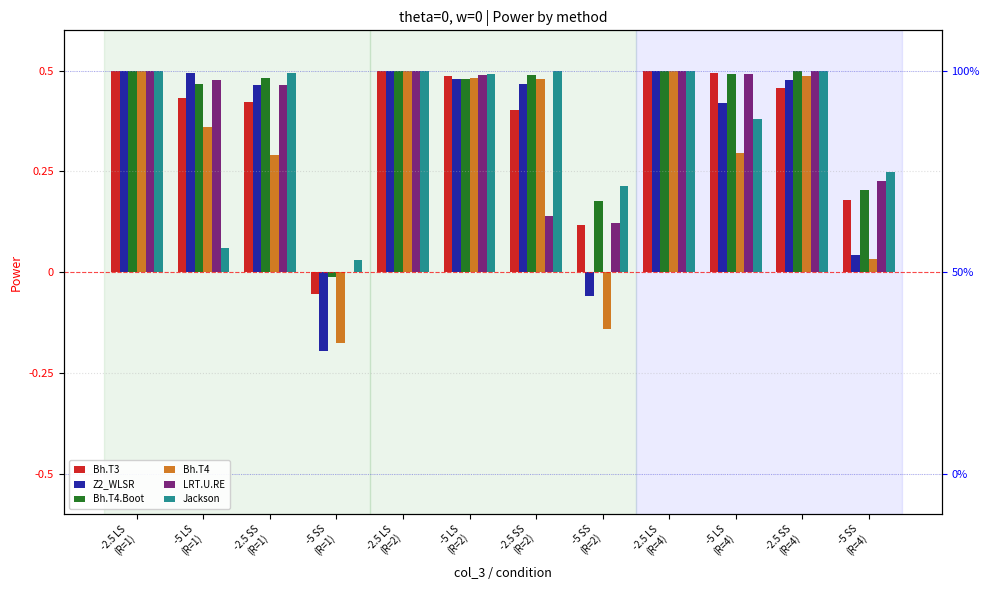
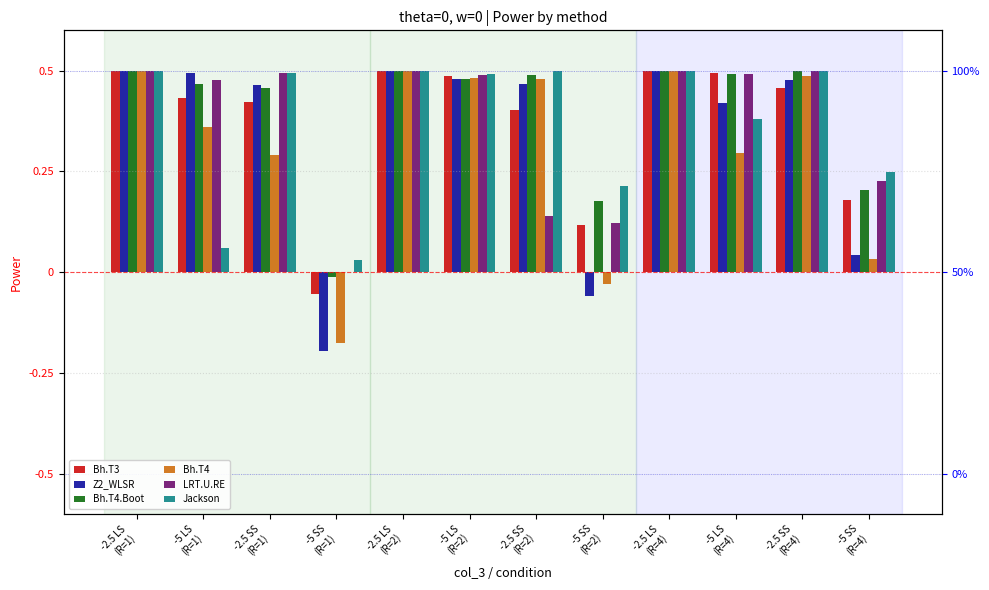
  {
    "Bh.T3": {
      "-2.5 LS (R=1)": 0.50,
      "-5 LS (R=1)": 0.43,
      "-2.5 SS (R=1)": 0.42,
      "-5 SS (R=1)": -0.05,
      "-2.5 LS (R=2)": 0.50,
      "-5 LS (R=2)": 0.49,
      "-2.5 SS (R=2)": 0.40,
      "-5 SS (R=2)": 0.12,
      "-2.5 LS (R=4)": 0.50,
      "-5 LS (R=4)": 0.49,
      "-2.5 SS (R=4)": 0.46,
      "-5 SS (R=4)": 0.18
    },
    "Z2_WLSR": {
      "-2.5 LS (R=1)": 0.50,
      "-5 LS (R=1)": 0.50,
      "-2.5 SS (R=1)": 0.46,
      "-5 SS (R=1)": -0.20,
      "-2.5 LS (R=2)": 0.50,
      "-5 LS (R=2)": 0.48,
      "-2.5 SS (R=2)": 0.47,
      "-5 SS (R=2)": -0.06,
      "-2.5 LS (R=4)": 0.50,
      "-5 LS (R=4)": 0.42,
      "-2.5 SS (R=4)": 0.48,
      "-5 SS (R=4)": 0.04
    },
    "Bh.T4.Boot": {
      "-2.5 LS (R=1)": 0.50,
      "-5 LS (R=1)": 0.47,
-     "-2.5 SS (R=1)": 0.48,
+     "-2.5 SS (R=1)": 0.46,
      "-5 SS (R=1)": -0.01,
      "-2.5 LS (R=2)": 0.50,
      "-5 LS (R=2)": 0.48,
      "-2.5 SS (R=2)": 0.49,
      "-5 SS (R=2)": 0.18,
      "-2.5 LS (R=4)": 0.50,
      "-5 LS (R=4)": 0.49,
      "-2.5 SS (R=4)": 0.50,
      "-5 SS (R=4)": 0.20
    },
    "Bh.T4": {
      "-2.5 LS (R=1)": 0.50,
      "-5 LS (R=1)": 0.36,
      "-2.5 SS (R=1)": 0.29,
      "-5 SS (R=1)": -0.18,
      "-2.5 LS (R=2)": 0.50,
      "-5 LS (R=2)": 0.48,
      "-2.5 SS (R=2)": 0.48,
-     "-5 SS (R=2)": -0.14,
+     "-5 SS (R=2)": -0.03,
      "-2.5 LS (R=4)": 0.50,
      "-5 LS (R=4)": 0.30,
      "-2.5 SS (R=4)": 0.49,
      "-5 SS (R=4)": 0.03
    },
    "LRT.U.RE": {
      "-2.5 LS (R=1)": 0.50,
      "-5 LS (R=1)": 0.48,
-     "-2.5 SS (R=1)": 0.46,
+     "-2.5 SS (R=1)": 0.49,
      "-2.5 LS (R=2)": 0.50,
      "-5 LS (R=2)": 0.49,
      "-2.5 SS (R=2)": 0.14,
      "-5 SS (R=2)": 0.12,
      "-2.5 LS (R=4)": 0.50,
      "-5 LS (R=4)": 0.49,
      "-2.5 SS (R=4)": 0.50,
      "-5 SS (R=4)": 0.23
    },
    "Jackson": {
      "-2.5 LS (R=1)": 0.50,
      "-5 LS (R=1)": 0.06,
      "-2.5 SS (R=1)": 0.49,
      "-5 SS (R=1)": 0.03,
      "-2.5 LS (R=2)": 0.50,
      "-5 LS (R=2)": 0.49,
      "-2.5 SS (R=2)": 0.50,
      "-5 SS (R=2)": 0.21,
      "-2.5 LS (R=4)": 0.50,
      "-5 LS (R=4)": 0.38,
      "-2.5 SS (R=4)": 0.50,
      "-5 SS (R=4)": 0.25
    }
  }
